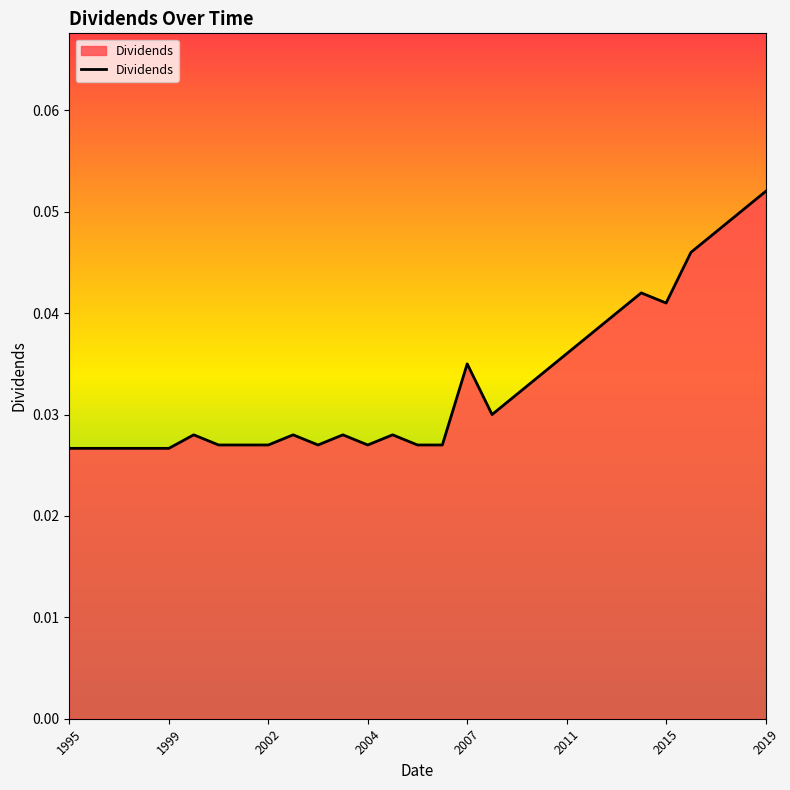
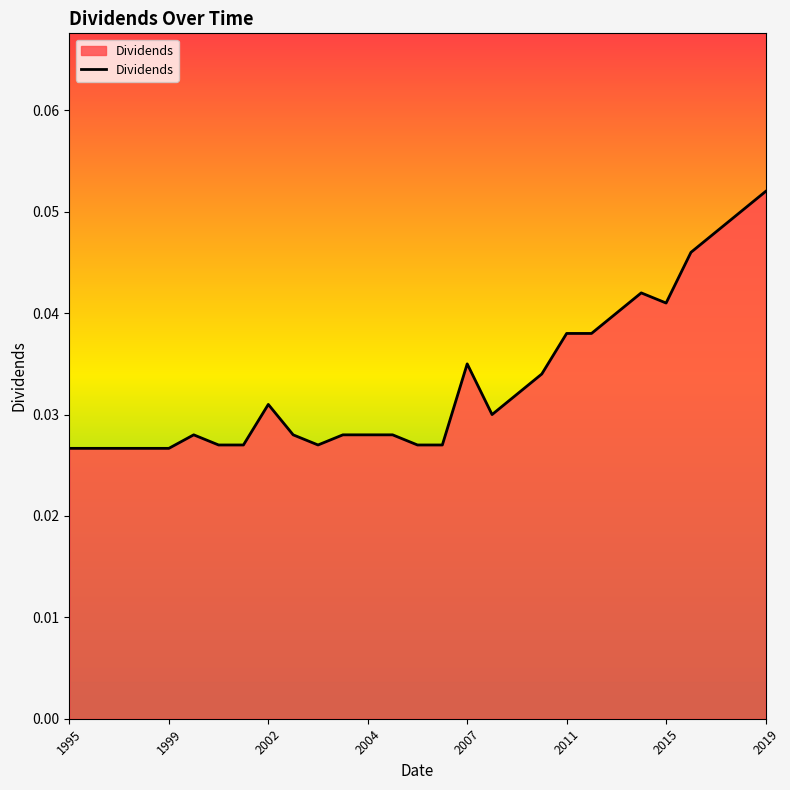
  {
    "1995": 0.0267,
    "1999": 0.0267,
-   "2002": 0.027,
-   "2004": 0.027,
+   "2002": 0.031,
+   "2004": 0.028,
    "2007": 0.035,
-   "2011": 0.036,
+   "2011": 0.038,
    "2015": 0.041,
    "2019": 0.052
  }
